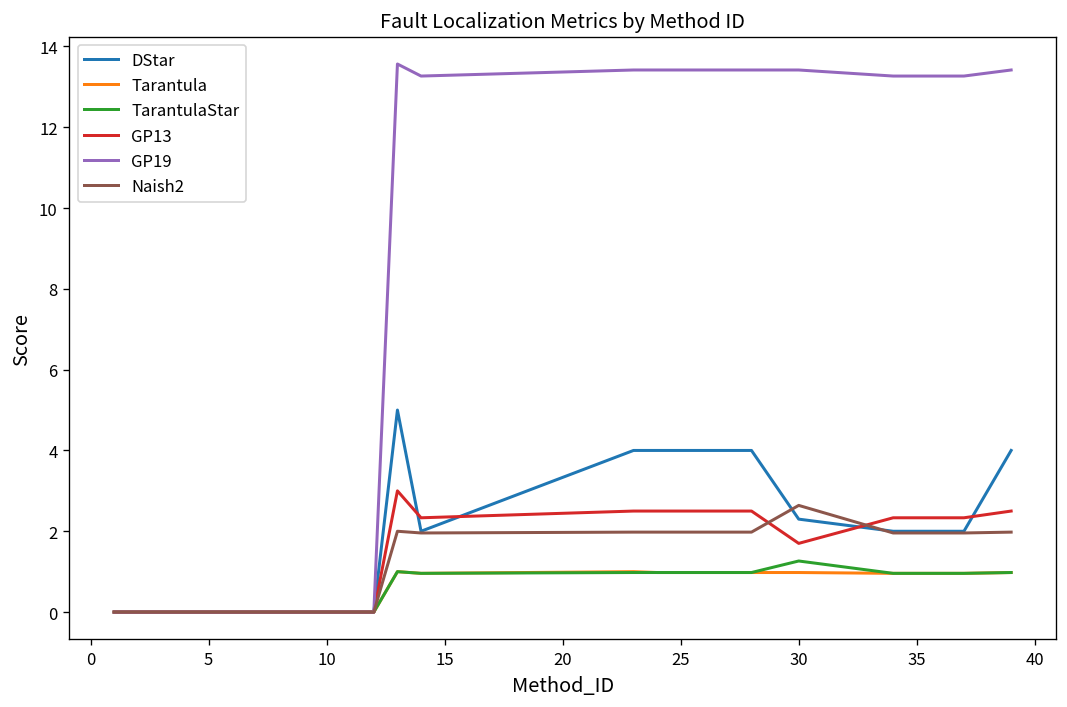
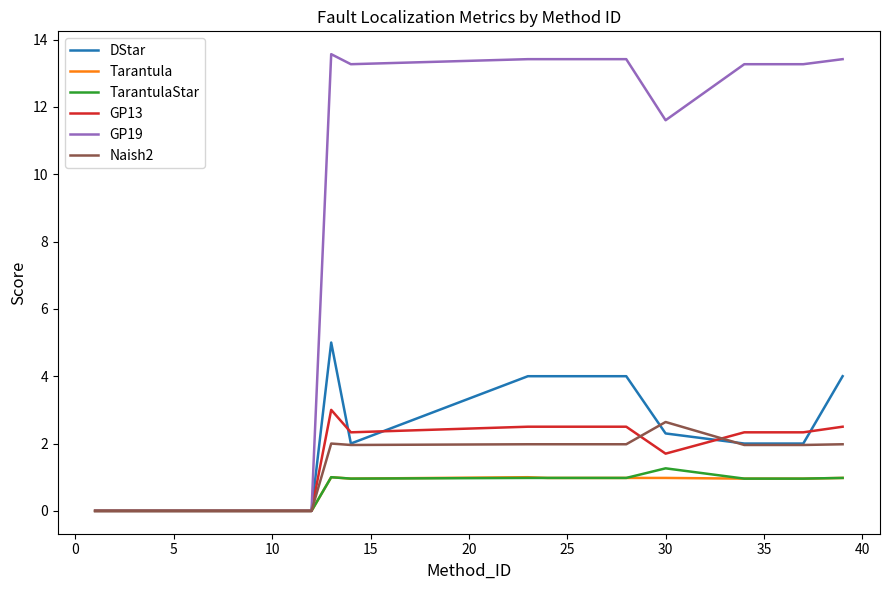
  {
    "DStar": {
      "30": 2.3
    },
    "Tarantula": {
      "30": 1.0
    },
    "TarantulaStar": {
      "30": 1.3
    },
    "GP13": {
      "30": 1.7
    },
    "GP19": {
-     "30": 13.4
+     "30": 11.6
    },
    "Naish2": {
      "30": 2.6
    }
  }
